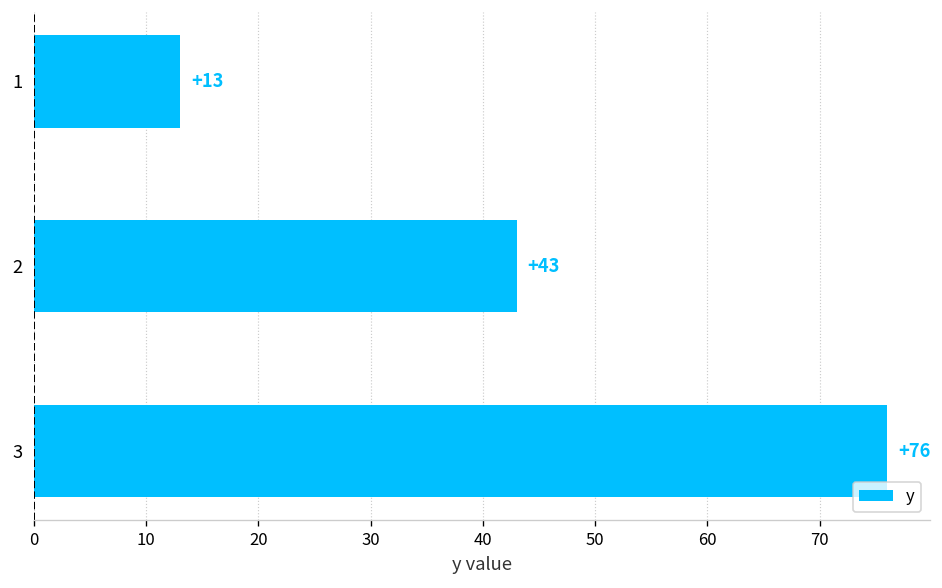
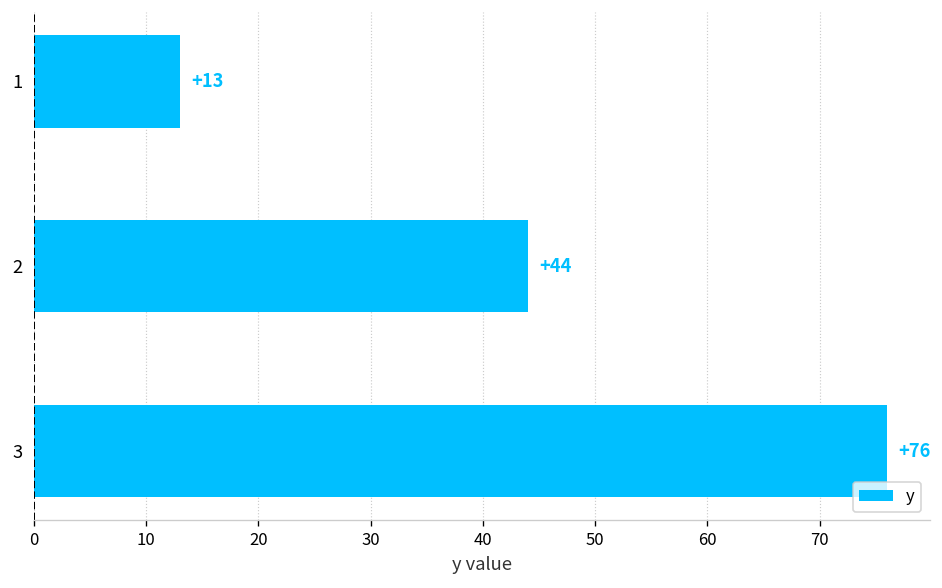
  {
    "1": "+13",
-   "2": "+43",
+   "2": "+44",
    "3": "+76"
  }
